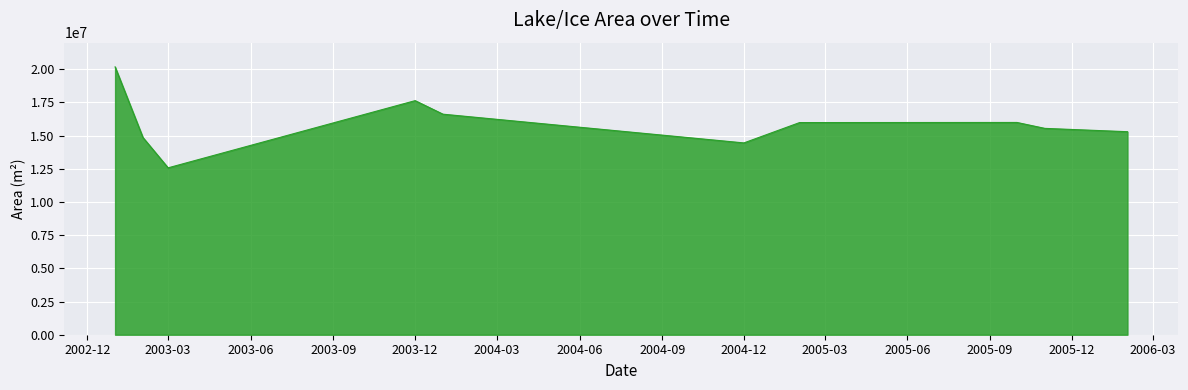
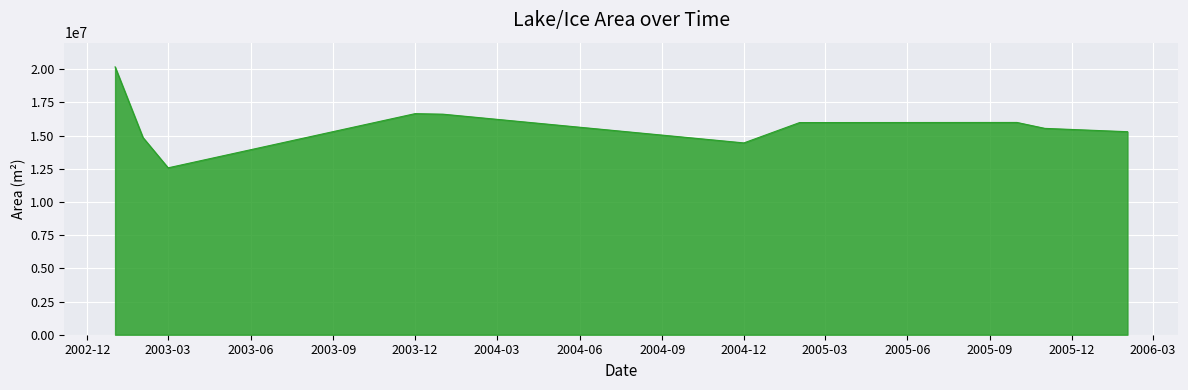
  {
    "2003-03": 12600000,
-   "2003-12": 17600000,
+   "2003-12": 16700000,
    "2004-12": 14400000
  }
